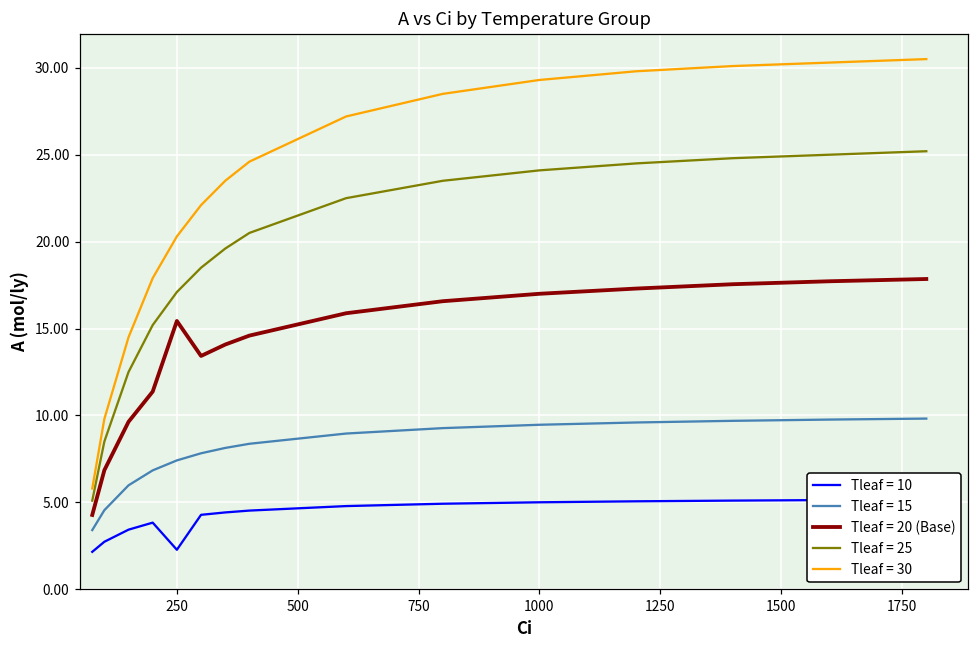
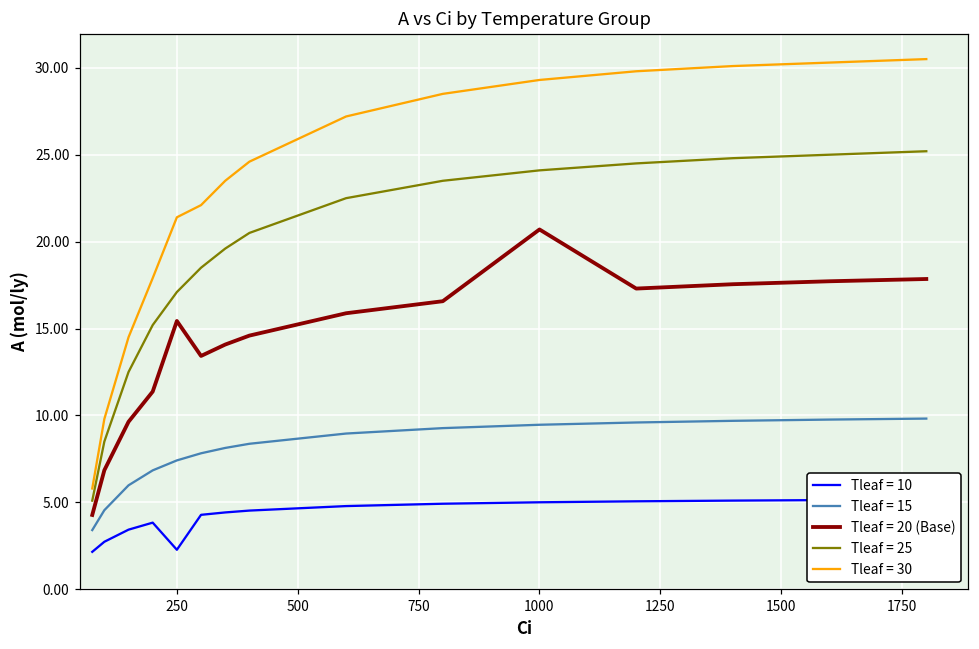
  {
    "Tleaf = 10": {
      "250": 2.3,
      "1000": 5.0
    },
    "Tleaf = 15": {
      "250": 7.4,
      "1000": 9.5
    },
    "Tleaf = 20 (Base)": {
      "250": 15.4,
-     "1000": 17.0
+     "1000": 20.7
    },
    "Tleaf = 25": {
      "250": 17.1,
      "1000": 24.1
    },
    "Tleaf = 30": {
-     "250": 20.3,
+     "250": 21.4,
      "1000": 29.3
    }
  }
